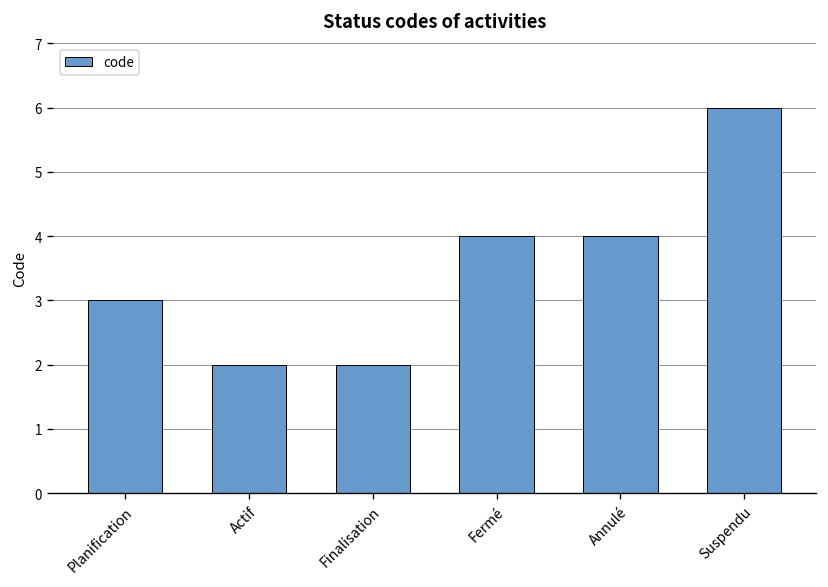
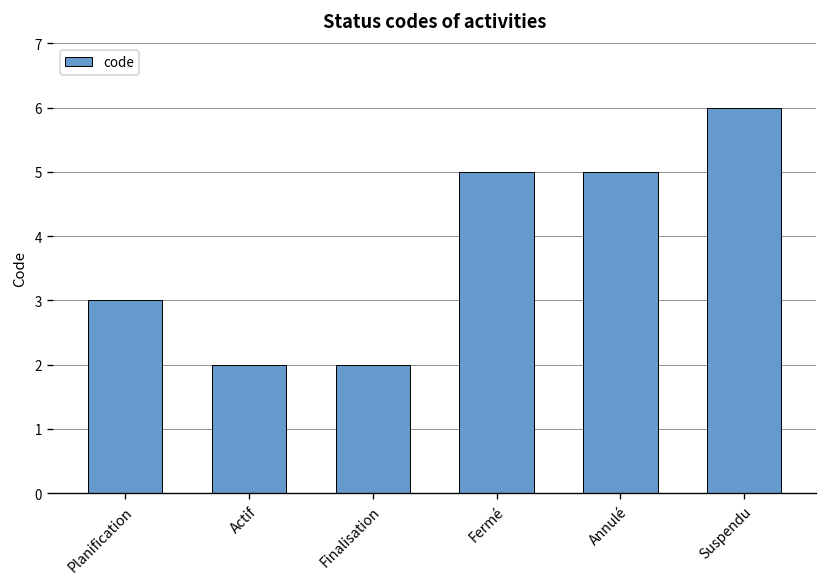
  {
    "Planification": 3,
    "Actif": 2,
    "Finalisation": 2,
-   "Fermé": 4,
-   "Annulé": 4,
+   "Fermé": 5,
+   "Annulé": 5,
    "Suspendu": 6
  }
